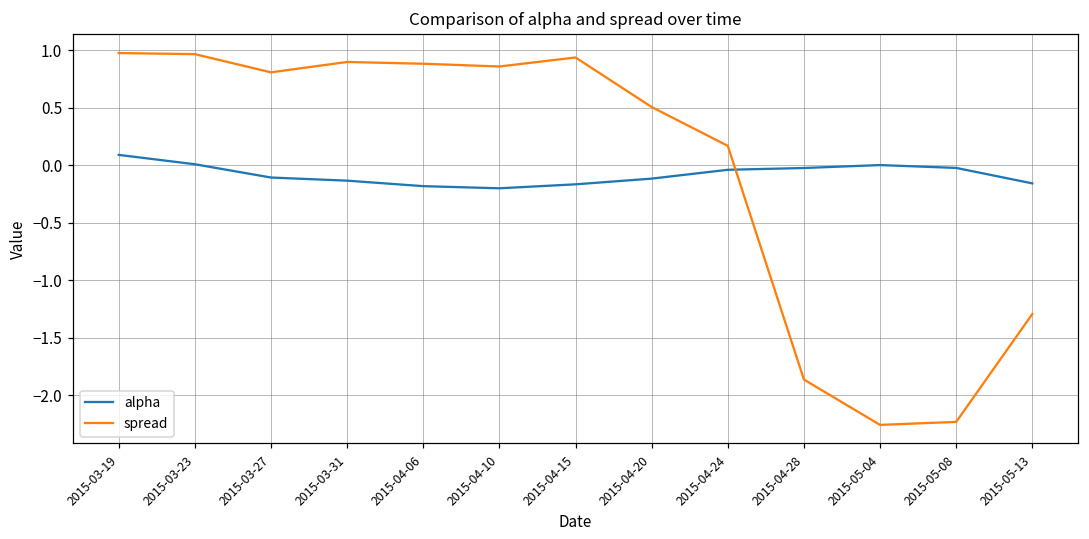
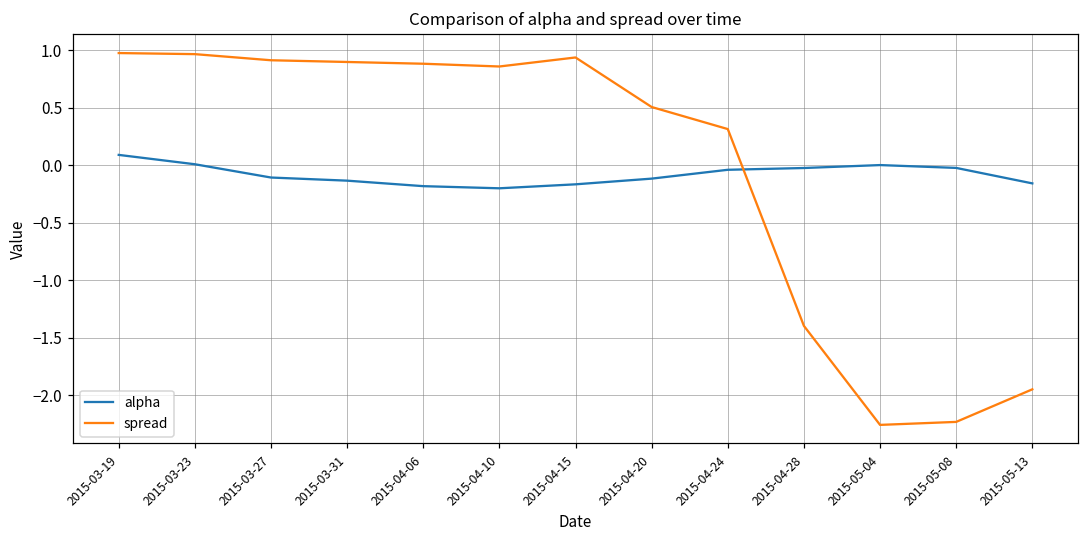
  {
    "alpha": {
      "2015-03-19": 0.09,
      "2015-03-23": 0.01,
      "2015-03-27": -0.11,
      "2015-03-31": -0.14,
      "2015-04-06": -0.18,
      "2015-04-10": -0.20,
      "2015-04-15": -0.17,
      "2015-04-20": -0.12,
      "2015-04-24": -0.04,
      "2015-04-28": -0.03,
      "2015-05-04": 0.00,
      "2015-05-08": -0.02,
      "2015-05-13": -0.16
    },
    "spread": {
      "2015-03-19": 0.97,
      "2015-03-23": 0.96,
-     "2015-03-27": 0.81,
+     "2015-03-27": 0.91,
      "2015-03-31": 0.90,
      "2015-04-06": 0.88,
      "2015-04-10": 0.86,
      "2015-04-15": 0.94,
      "2015-04-20": 0.51,
-     "2015-04-24": 0.17,
-     "2015-04-28": -1.86,
+     "2015-04-24": 0.31,
+     "2015-04-28": -1.40,
      "2015-05-04": -2.26,
      "2015-05-08": -2.23,
-     "2015-05-13": -1.29
+     "2015-05-13": -1.95
    }
  }
